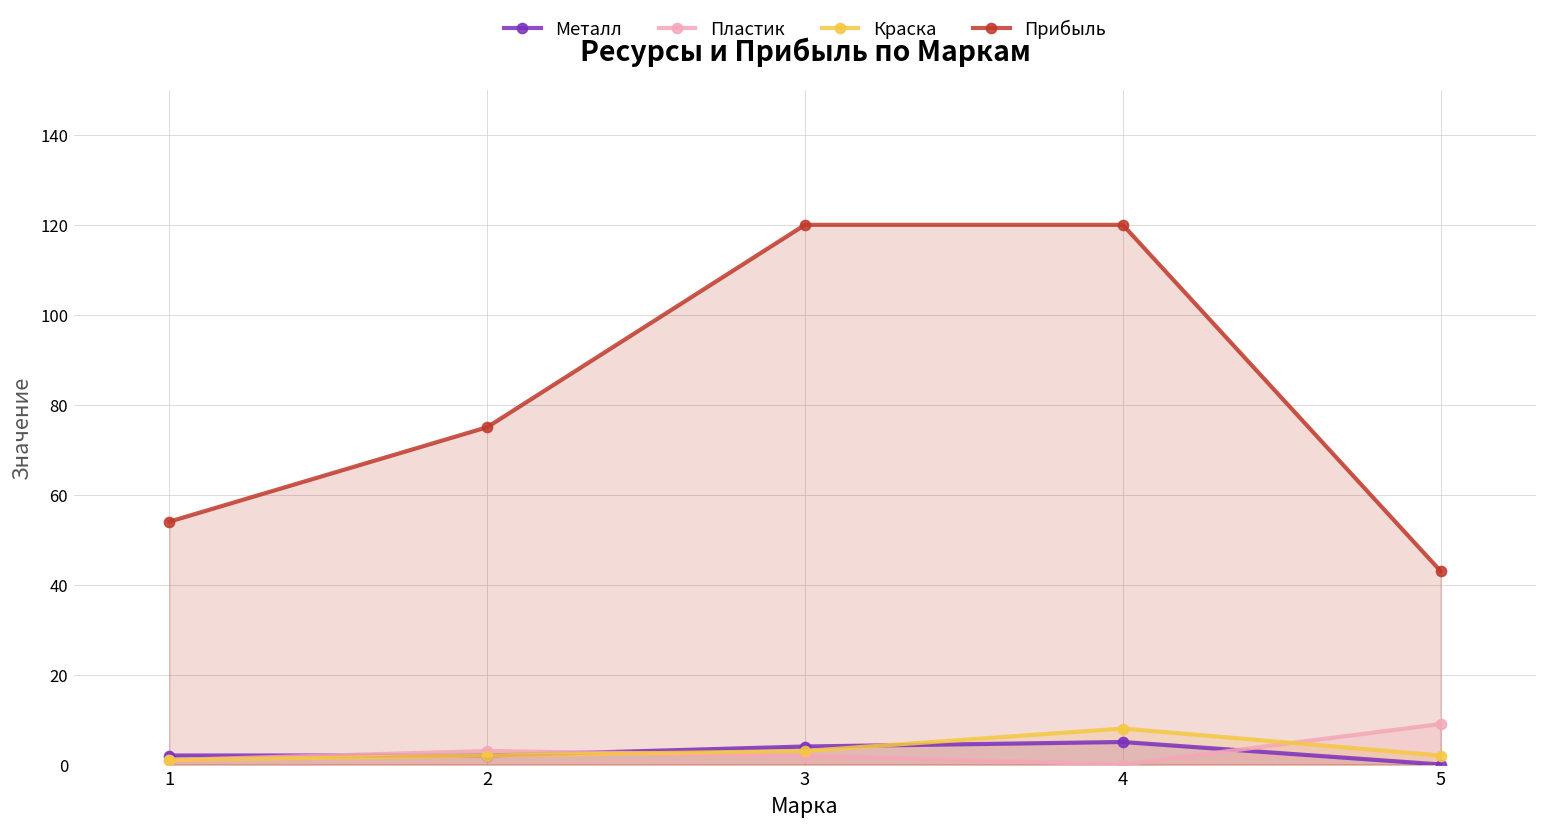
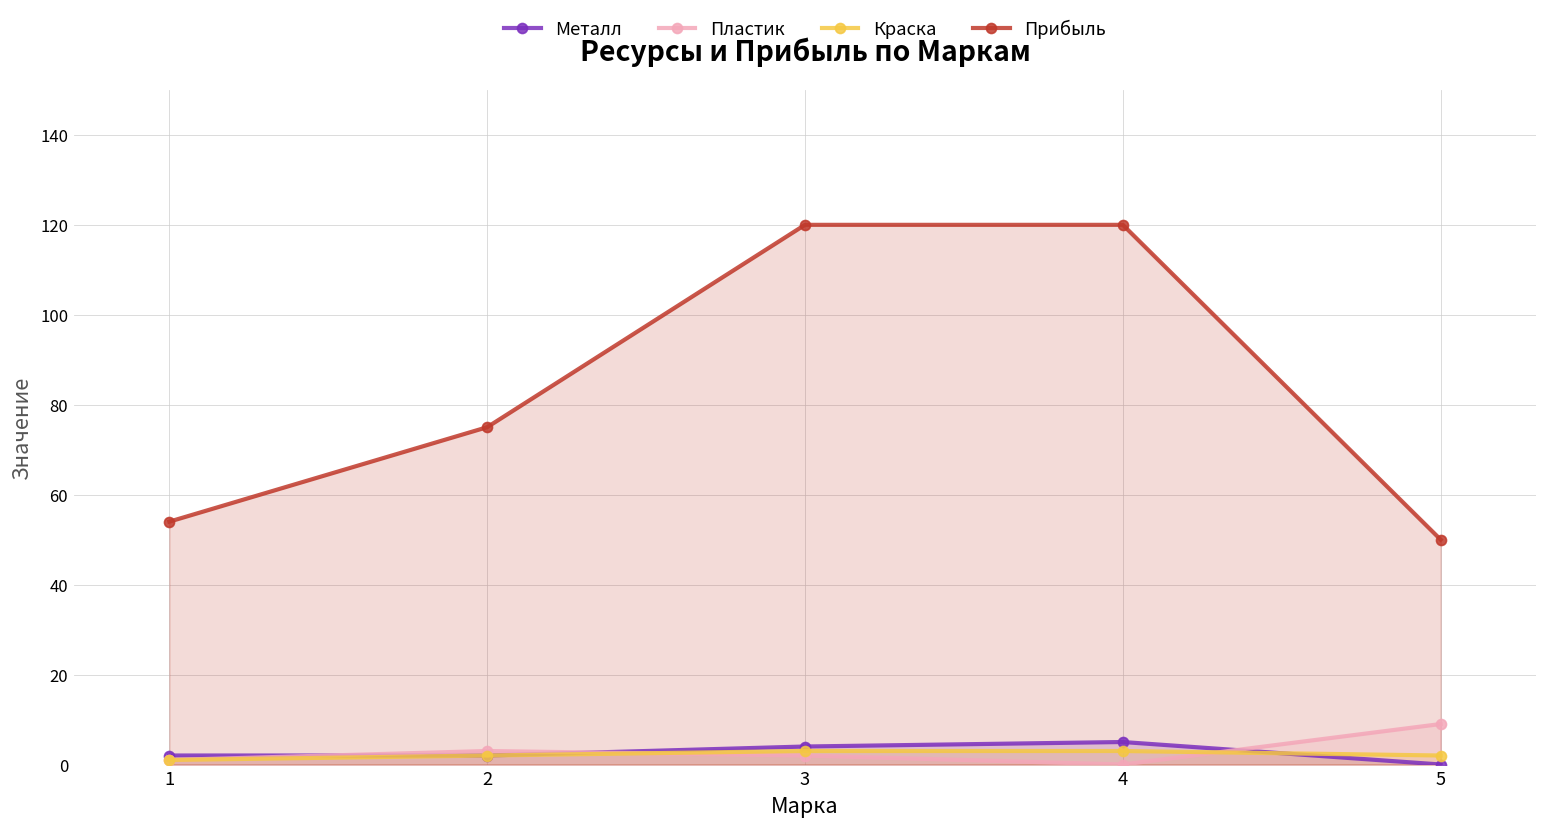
  {
    "Металл": {
      "1": 2,
      "3": 4,
      "4": 5,
      "5": 0
    },
    "Пластик": {
      "2": 3,
      "3": 2,
      "4": 0,
      "5": 9
    },
    "Краска": {
      "3": 3,
-     "4": 8,
+     "4": 3,
      "5": 2
    },
    "Прибыль": {
      "1": 54,
      "2": 75,
      "3": 120,
      "4": 120,
-     "5": 43
+     "5": 50
    }
  }
